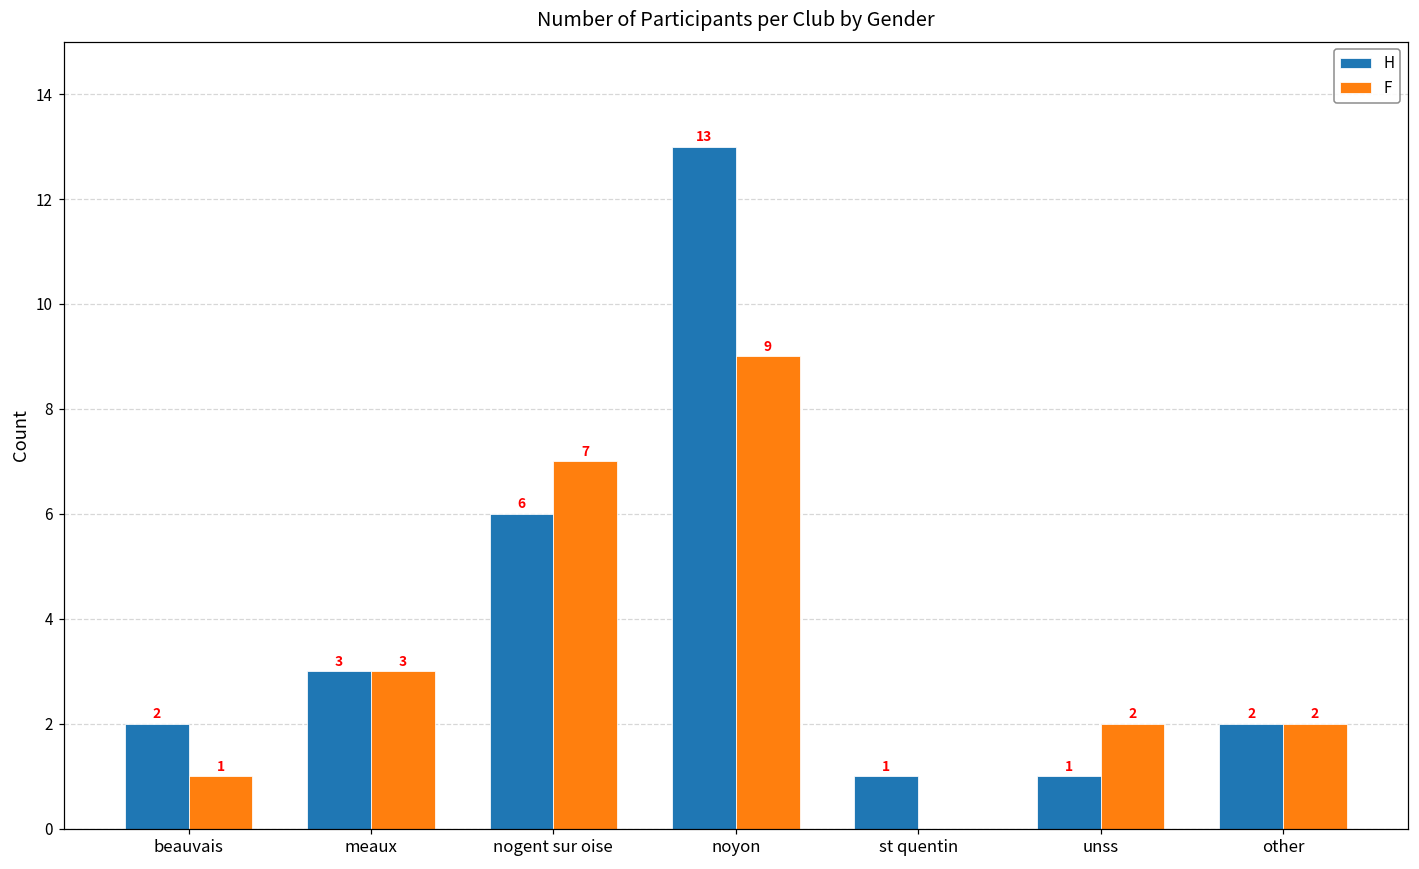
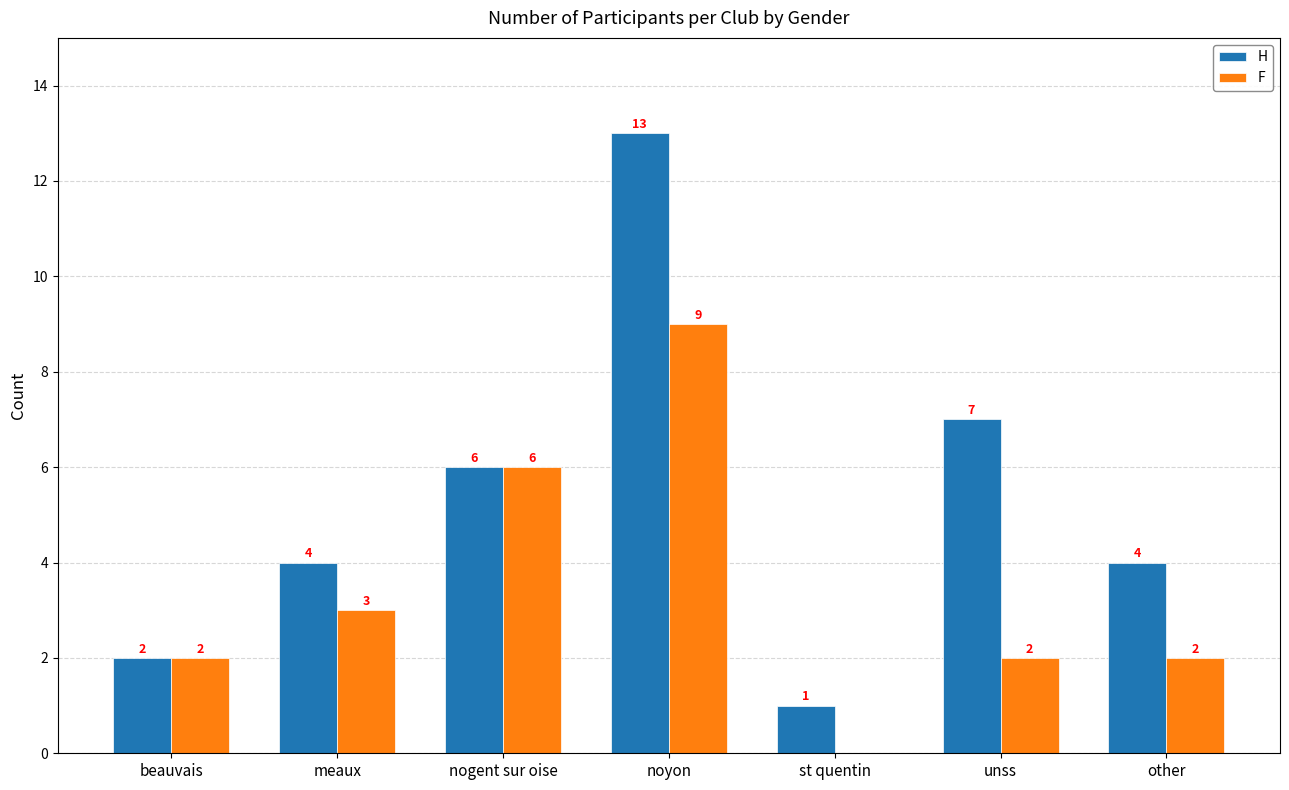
  {
    "H": {
      "beauvais": 2,
-     "meaux": 3,
+     "meaux": 4,
      "nogent sur oise": 6,
      "noyon": 13,
      "st quentin": 1,
-     "unss": 1,
-     "other": 2
+     "unss": 7,
+     "other": 4
    },
    "F": {
-     "beauvais": 1,
+     "beauvais": 2,
      "meaux": 3,
-     "nogent sur oise": 7,
+     "nogent sur oise": 6,
      "noyon": 9,
      "unss": 2,
      "other": 2
    }
  }
